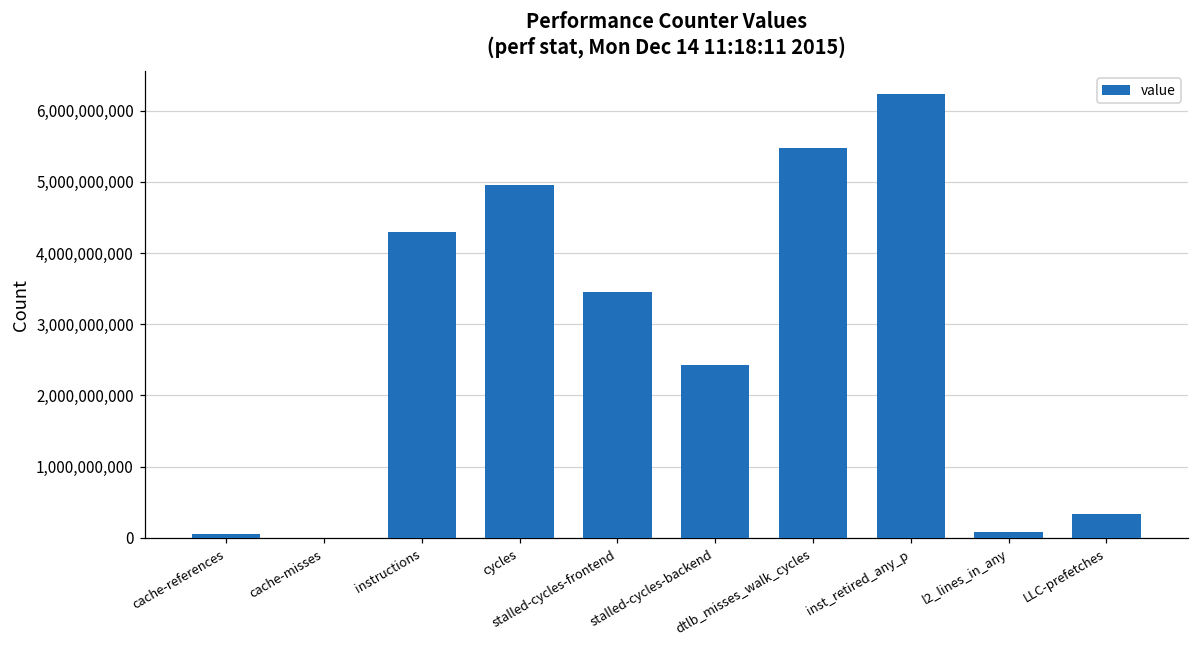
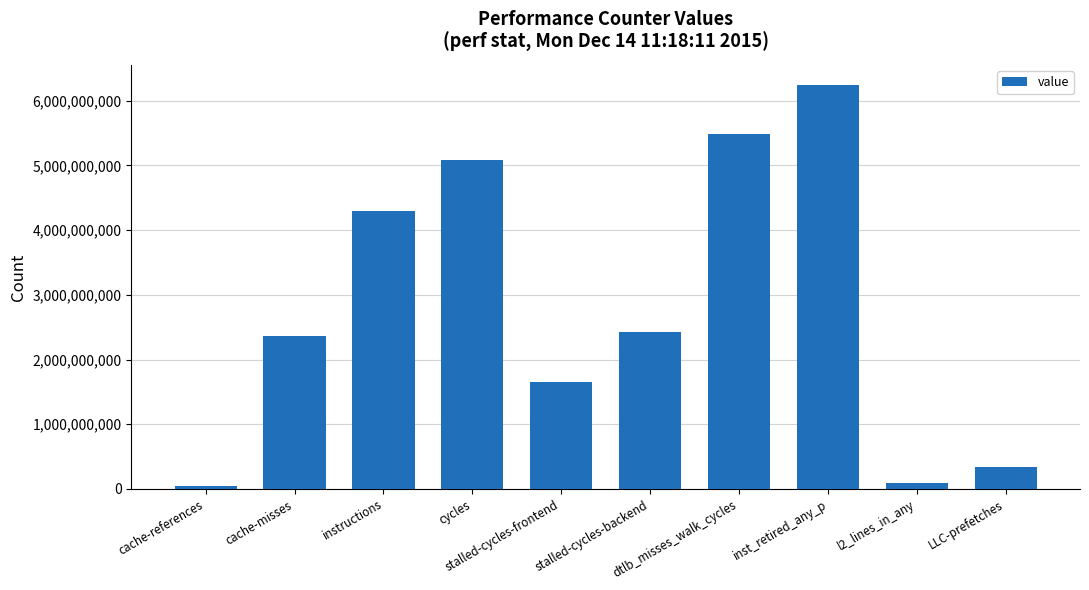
  {
    "cache-references": "100,000,000",
-   "cache-misses": "0",
+   "cache-misses": "2,400,000,000",
    "instructions": "4,300,000,000",
-   "cycles": "5,000,000,000",
-   "stalled-cycles-frontend": "3,500,000,000",
+   "cycles": "5,100,000,000",
+   "stalled-cycles-frontend": "1,600,000,000",
    "stalled-cycles-backend": "2,400,000,000",
    "dtlb_misses_walk_cycles": "5,500,000,000",
    "inst_retired_any_p": "6,200,000,000",
    "l2_lines_in_any": "100,000,000",
    "LLC-prefetches": "300,000,000"
  }
